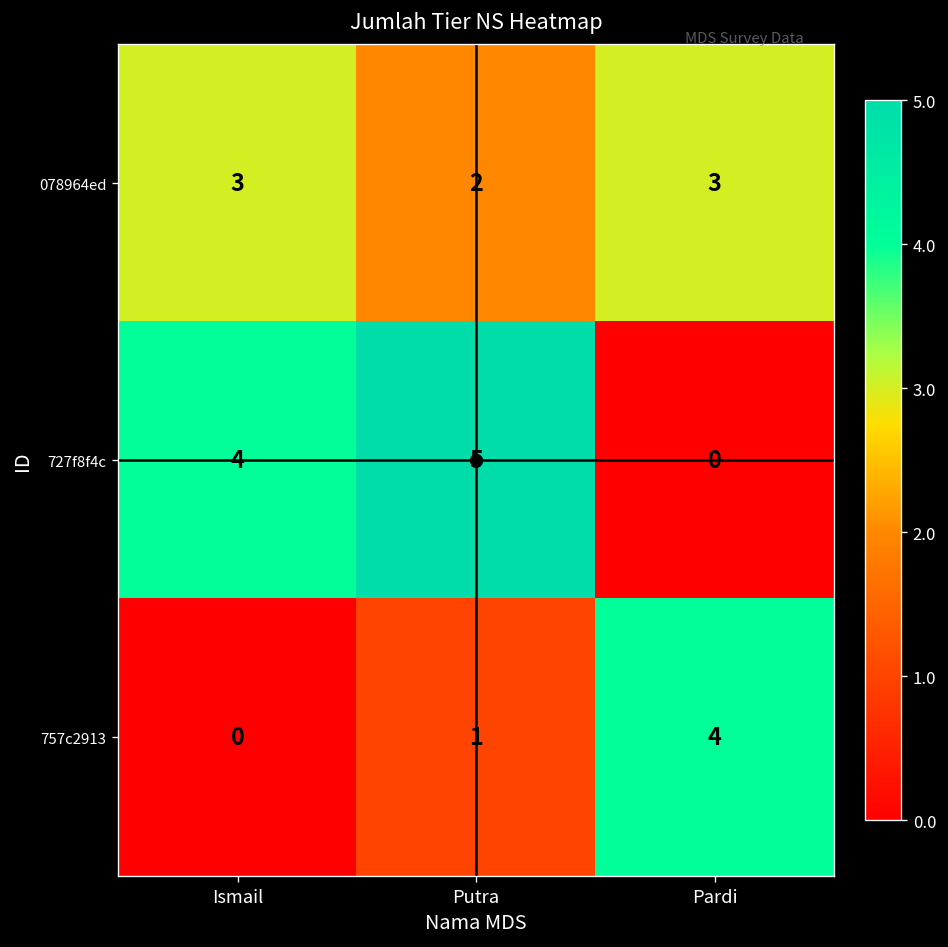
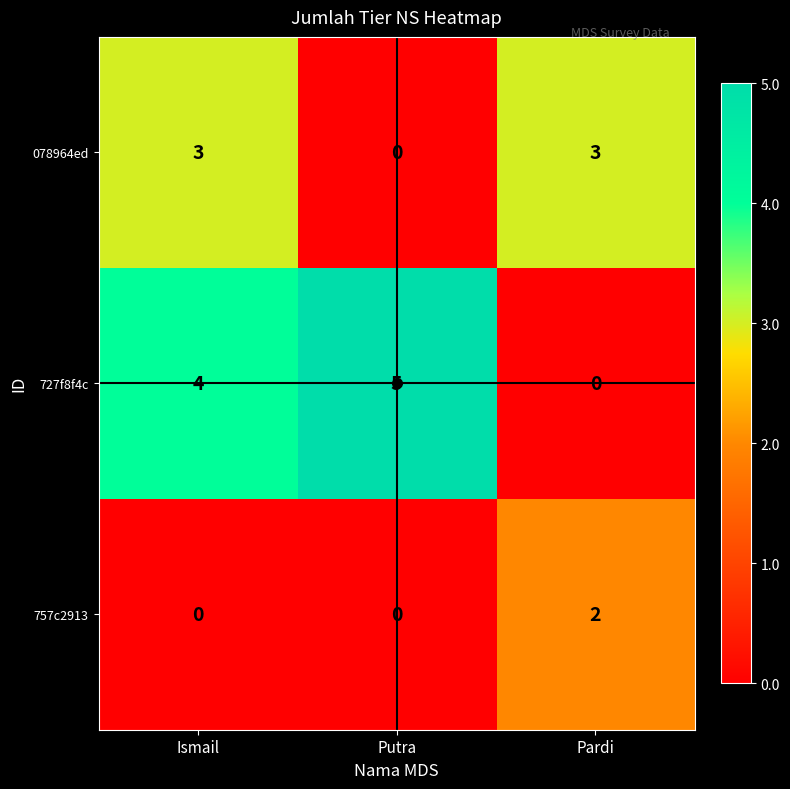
  {
    "078964ed": {
      "Ismail": 3,
-     "Putra": 2,
+     "Putra": 0,
      "Pardi": 3
    },
    "727f8f4c": {
      "Ismail": 4,
      "Pardi": 0
    },
    "757c2913": {
      "Ismail": 0,
-     "Putra": 1,
-     "Pardi": 4
+     "Putra": 0,
+     "Pardi": 2
    }
  }
